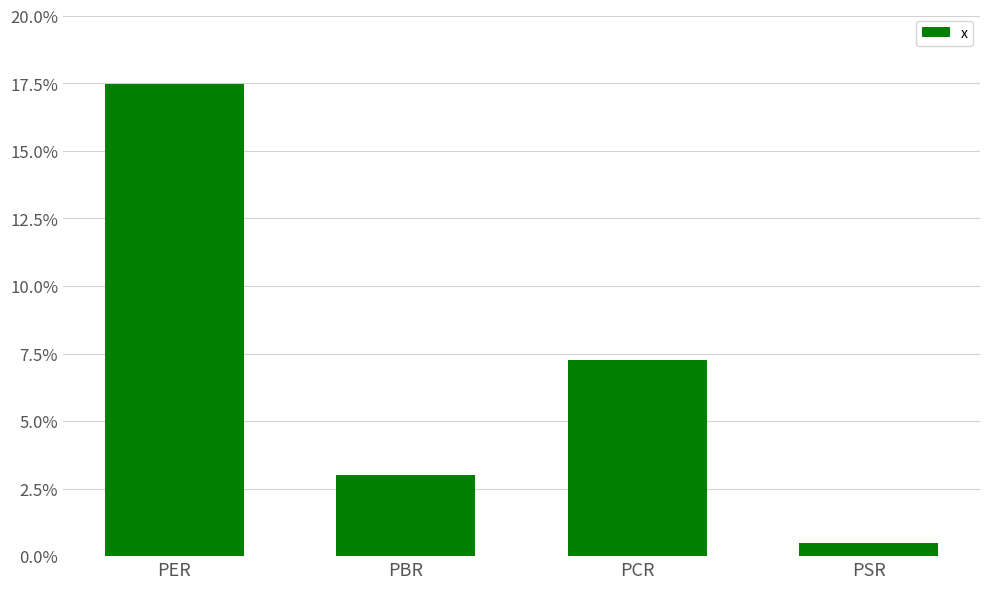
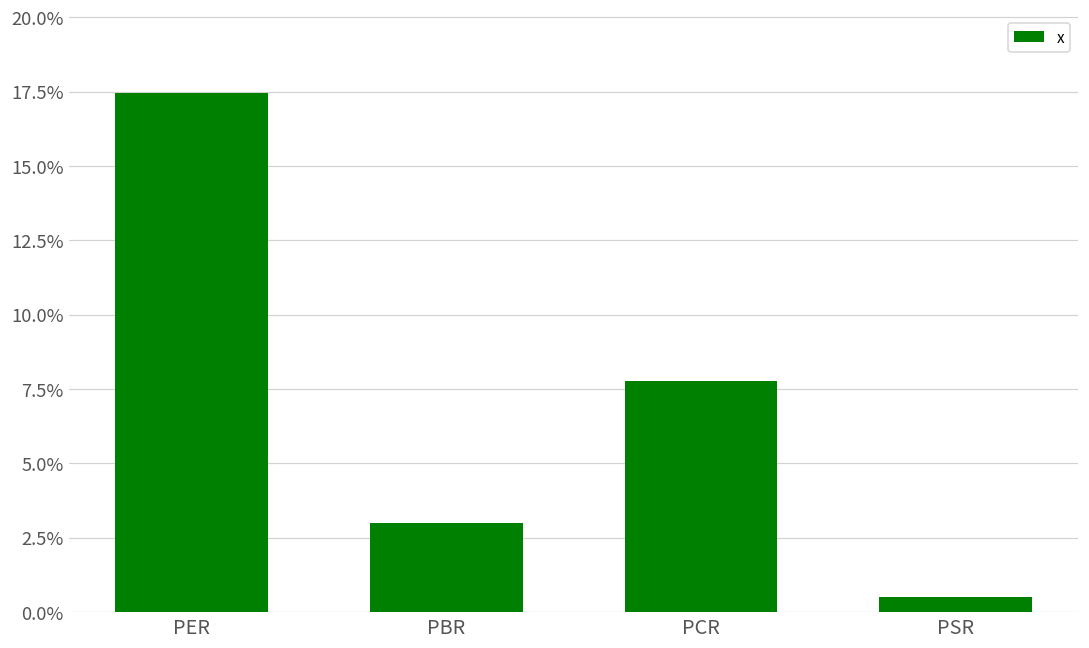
  {
    "PER": "17.5%",
    "PBR": "3.0%",
-   "PCR": "7.3%",
+   "PCR": "7.8%",
    "PSR": "0.5%"
  }
